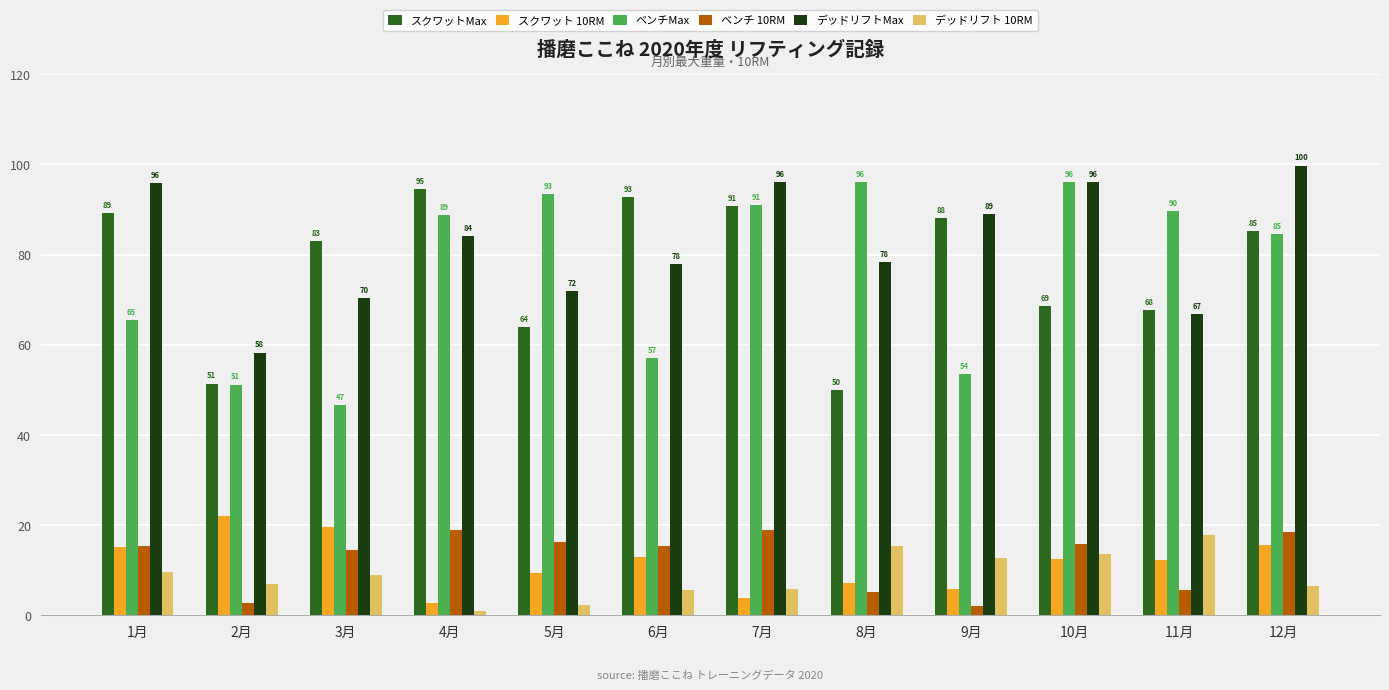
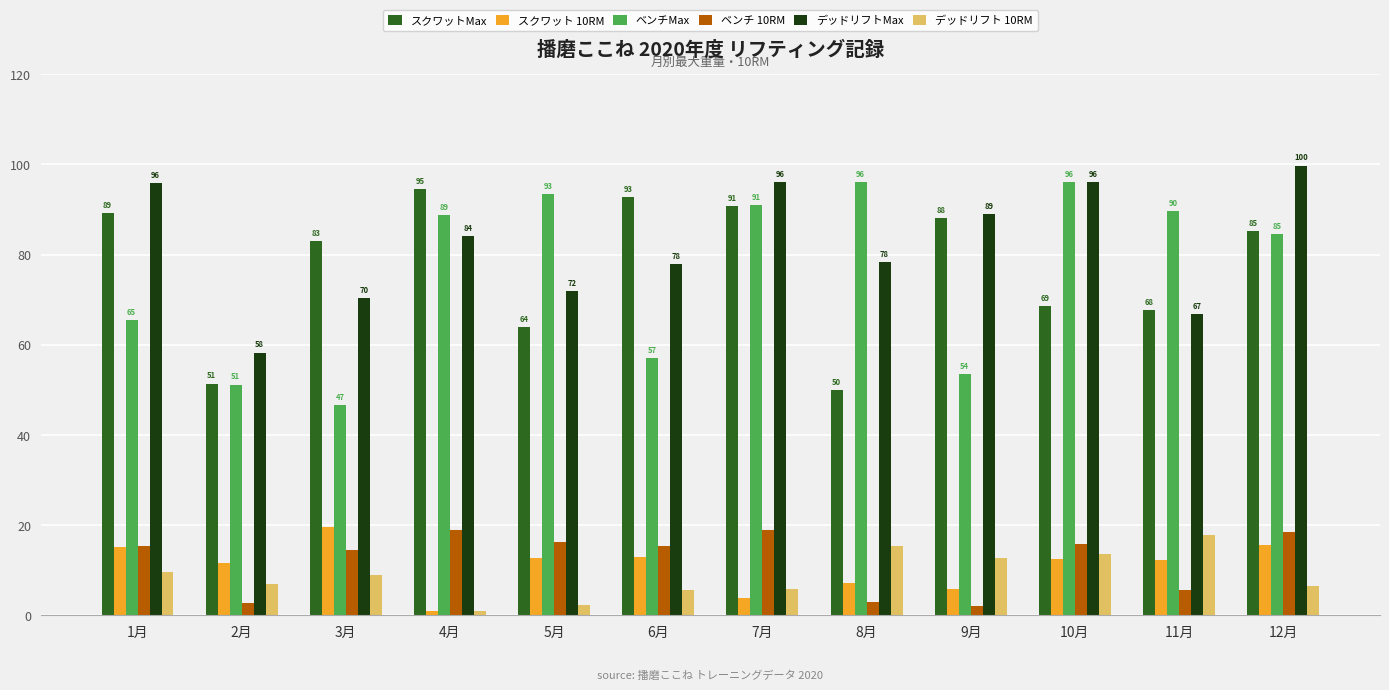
  {
    "スクワット 10RM": {
      "1月": 15,
-     "2月": 22,
+     "2月": 12,
      "3月": 20,
-     "4月": 3,
-     "5月": 9,
+     "4月": 1,
+     "5月": 13,
      "6月": 13,
      "7月": 4,
      "8月": 7,
      "9月": 6,
      "10月": 13,
      "11月": 12,
      "12月": 16
    },
    "ベンチMax": {
      "1月": 65,
      "2月": 51,
      "3月": 47,
      "4月": 89,
      "5月": 93,
      "6月": 57,
      "7月": 91,
      "8月": 96,
      "9月": 54,
      "10月": 96,
      "11月": 90,
      "12月": 85
    },
    "ベンチ 10RM": {
      "1月": 15,
      "2月": 3,
      "3月": 14,
      "4月": 19,
      "5月": 16,
      "6月": 15,
      "7月": 19,
-     "8月": 5,
+     "8月": 3,
      "9月": 2,
      "10月": 16,
      "11月": 6,
      "12月": 18
    },
    "デッドリフト 10RM": {
      "1月": 10,
      "2月": 7,
      "3月": 9,
      "4月": 1,
      "5月": 2,
      "6月": 6,
      "7月": 6,
      "8月": 15,
      "9月": 13,
      "10月": 14,
      "11月": 18,
      "12月": 7
    }
  }
